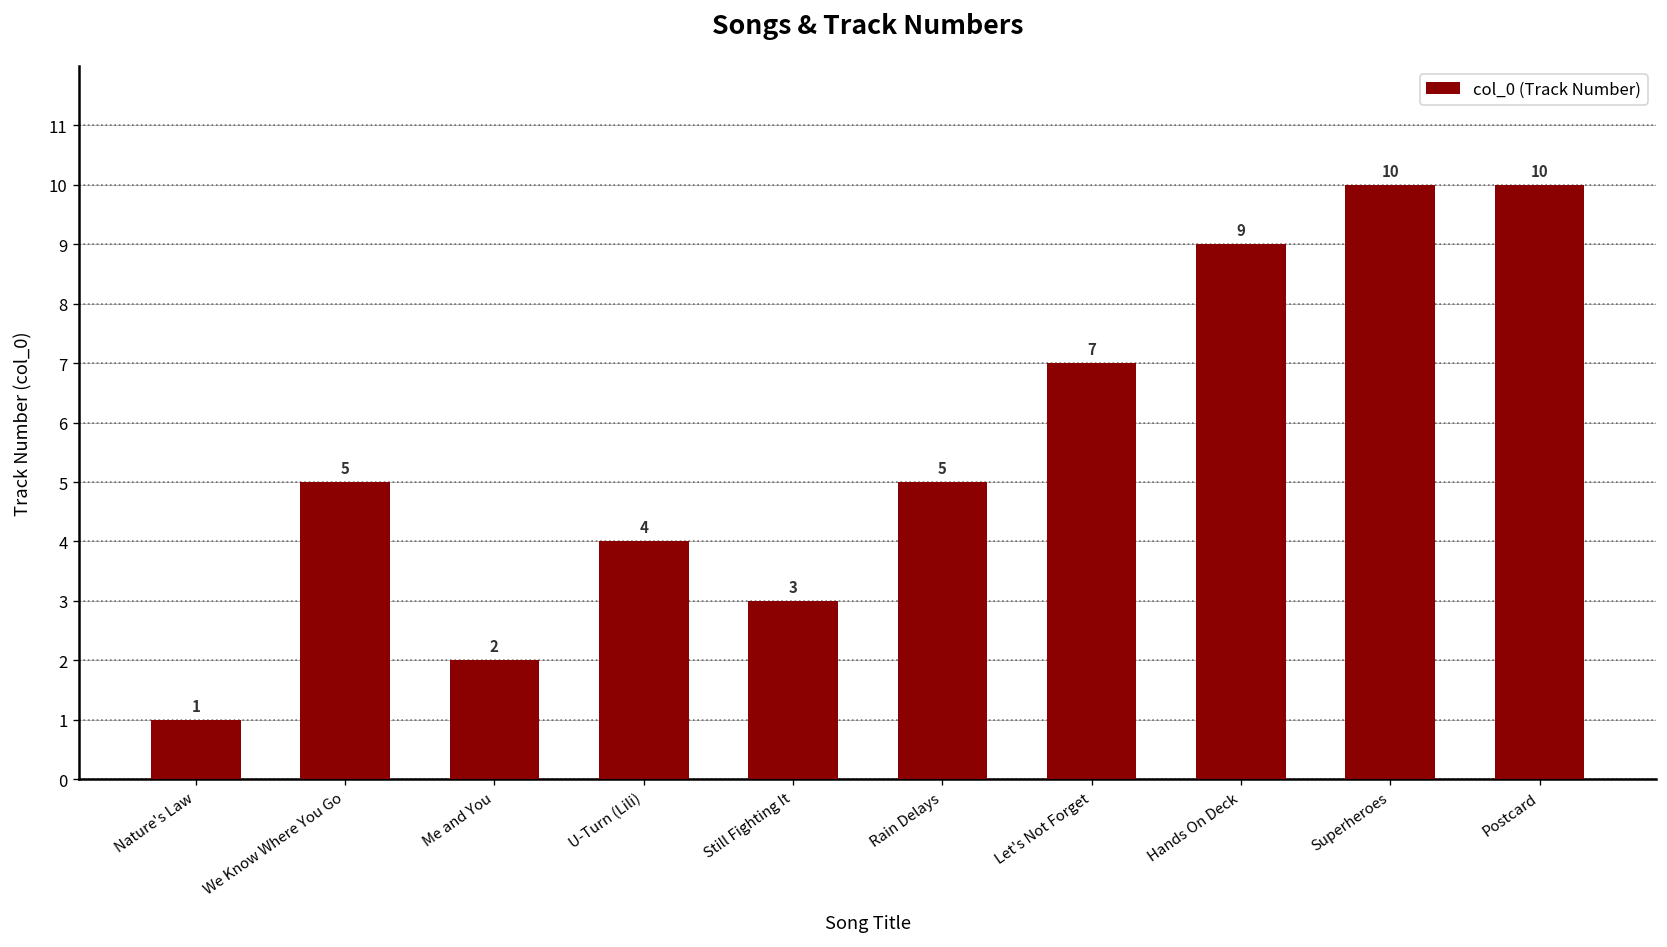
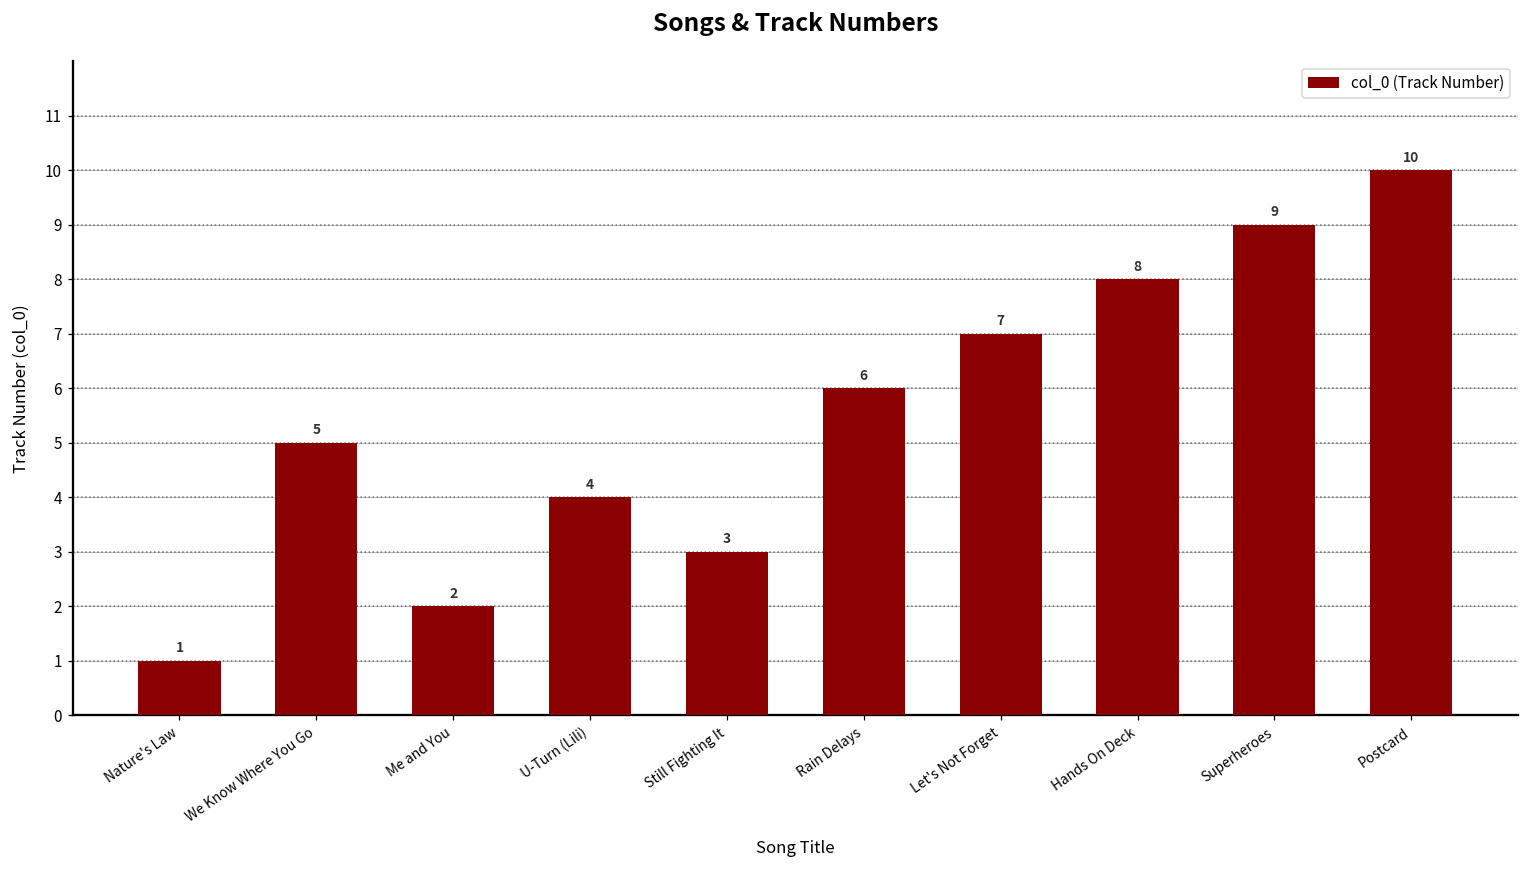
  {
    "Nature's Law": 1,
    "We Know Where You Go": 5,
    "Me and You": 2,
    "U-Turn (Lili)": 4,
    "Still Fighting It": 3,
-   "Rain Delays": 5,
+   "Rain Delays": 6,
    "Let's Not Forget": 7,
-   "Hands On Deck": 9,
-   "Superheroes": 10,
+   "Hands On Deck": 8,
+   "Superheroes": 9,
    "Postcard": 10
  }
